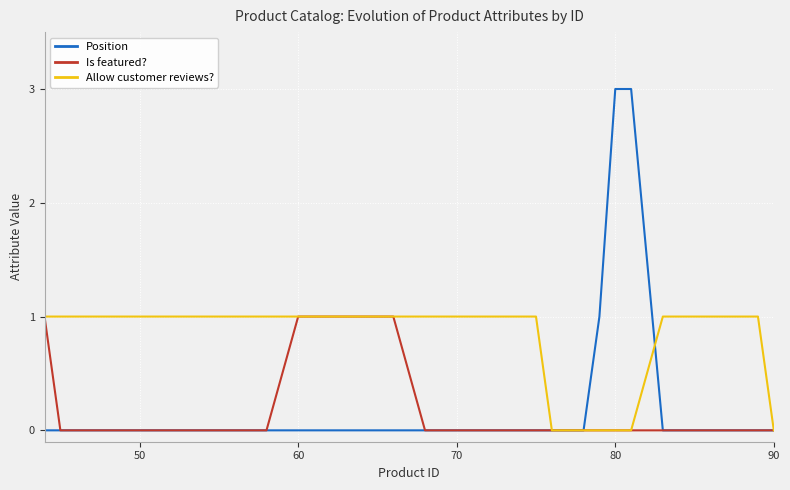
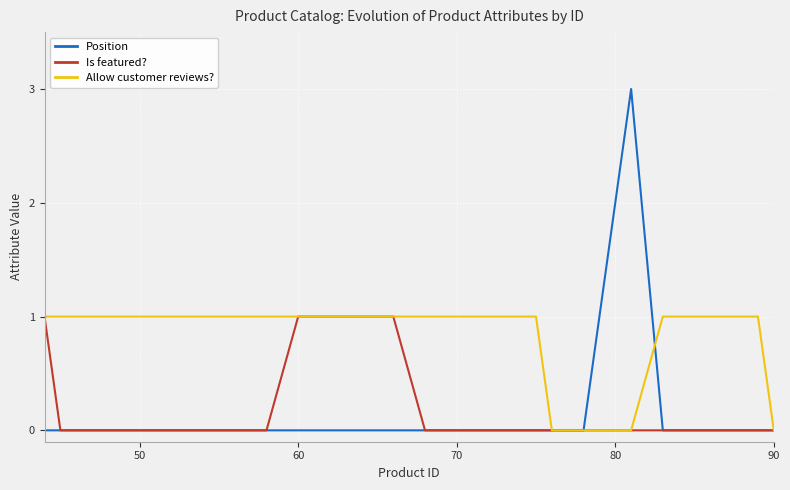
  {
    "Position": {
      "60": 0,
-     "80": 3
+     "80": 2
    },
    "Allow customer reviews?": {
      "70": 1
    }
  }
